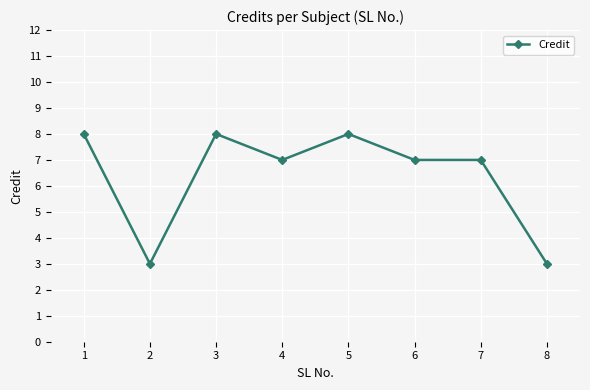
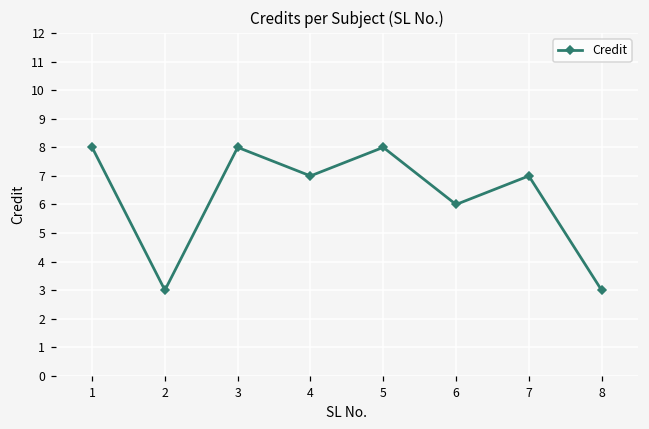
  {
    "1": 8,
    "2": 3,
    "3": 8,
    "4": 7,
    "5": 8,
-   "6": 7,
+   "6": 6,
    "7": 7,
    "8": 3
  }
